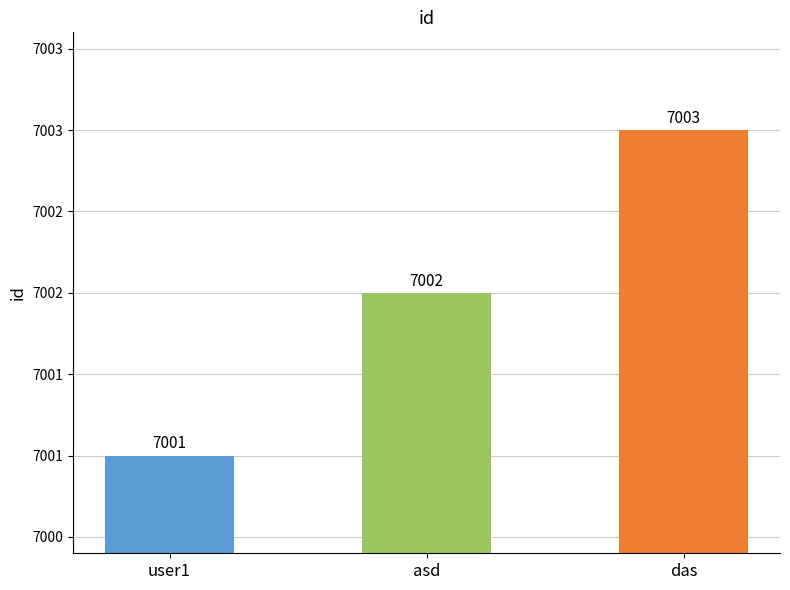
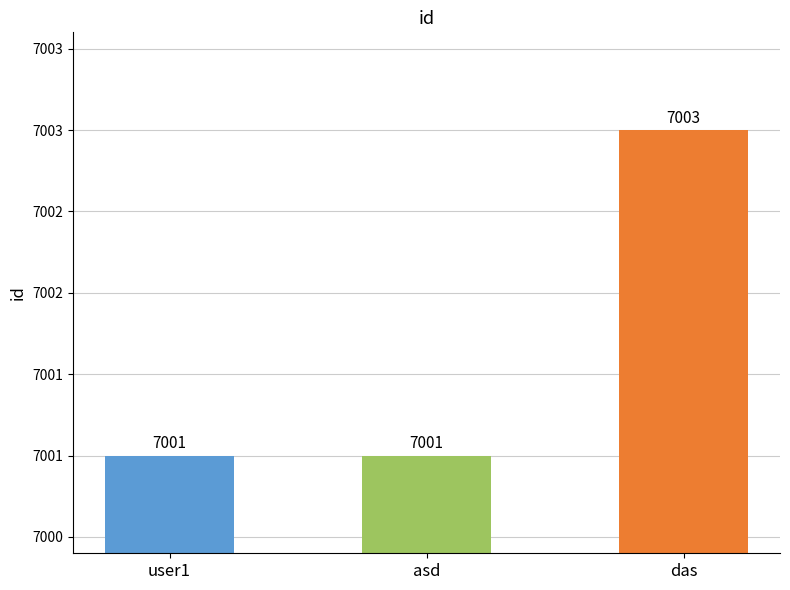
  {
    "user1": 7001,
-   "asd": 7002,
+   "asd": 7001,
    "das": 7003
  }
